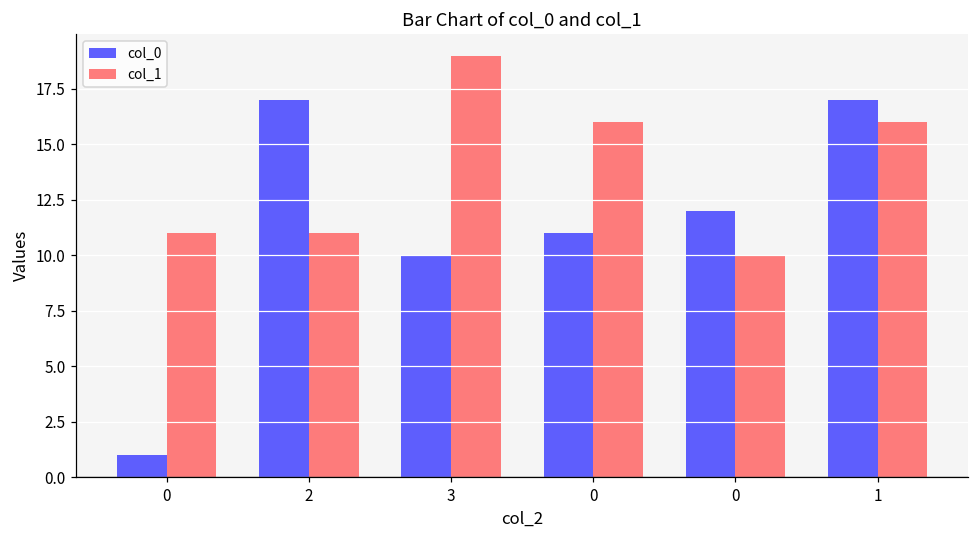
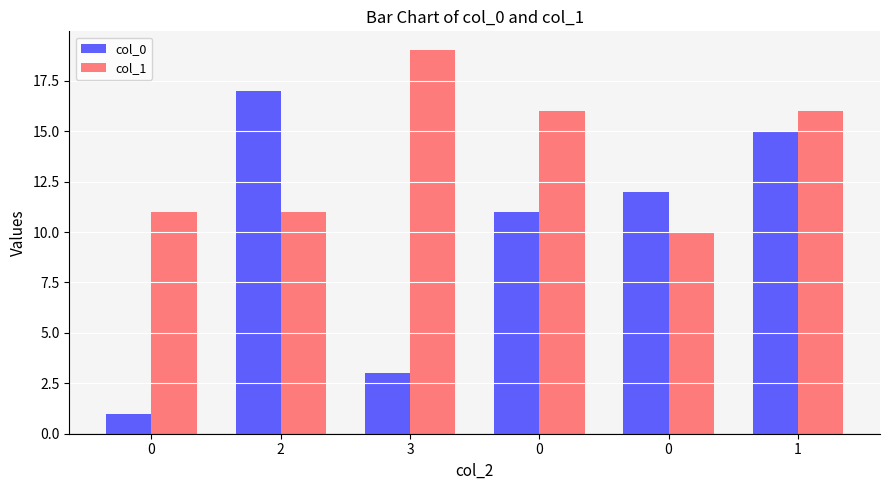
  {
    "col_0": {
      "2": 17,
-     "3": 10,
-     "1": 17
+     "3": 3,
+     "1": 15
    },
    "col_1": {
      "2": 11,
      "3": 19,
      "1": 16
    }
  }
